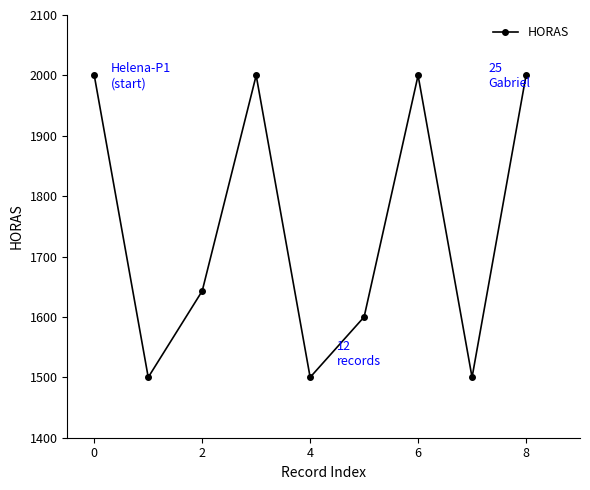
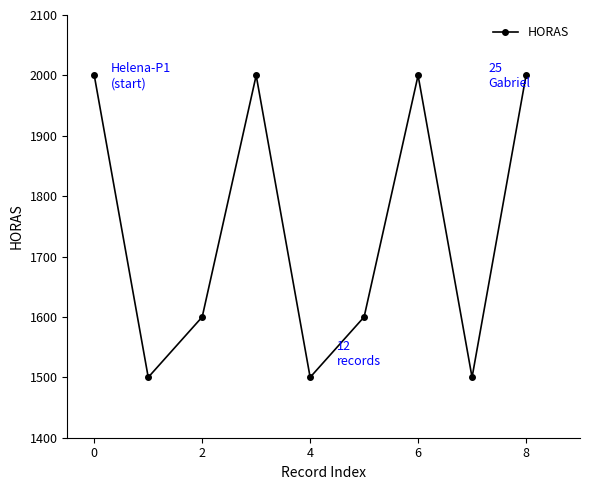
  {
    "0": 2000,
-   "2": 1640,
+   "2": 1600,
    "4": 1500,
    "6": 2000
  }
